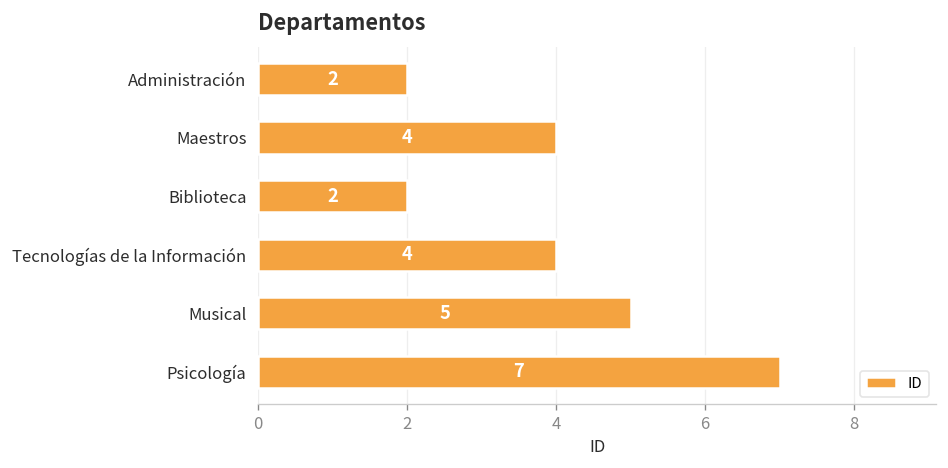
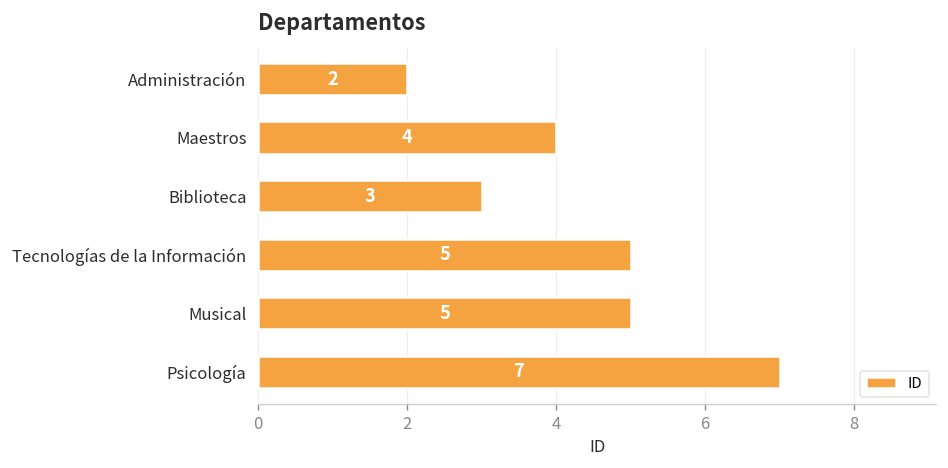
  {
    "Administración": 2,
    "Maestros": 4,
-   "Biblioteca": 2,
-   "Tecnologías de la Información": 4,
+   "Biblioteca": 3,
+   "Tecnologías de la Información": 5,
    "Musical": 5,
    "Psicología": 7
  }
